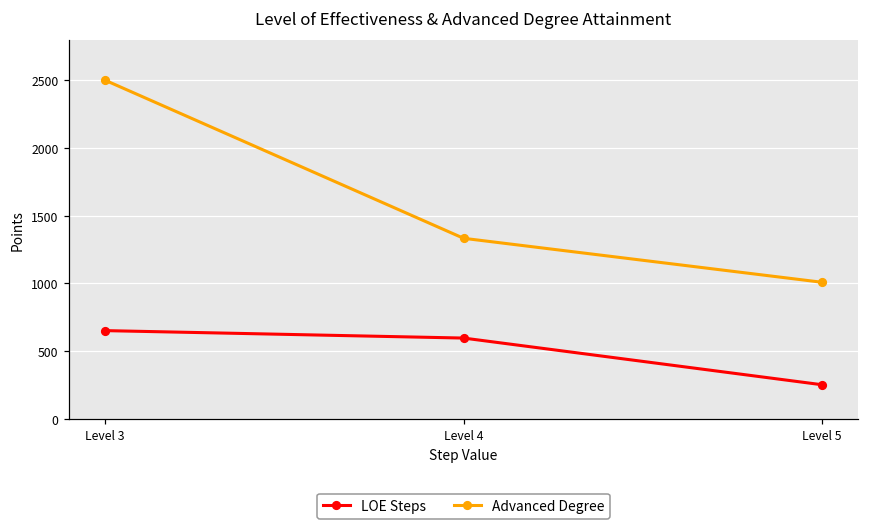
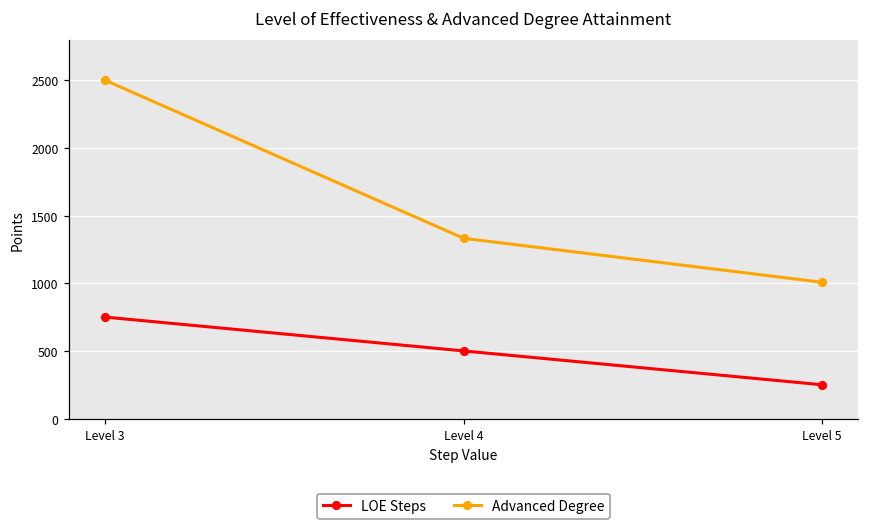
  {
    "LOE Steps": {
-     "Level 3": 650,
-     "Level 4": 600,
+     "Level 3": 750,
+     "Level 4": 500,
      "Level 5": 250
    },
    "Advanced Degree": {
      "Level 3": 2500,
      "Level 4": 1330,
      "Level 5": 1010
    }
  }
